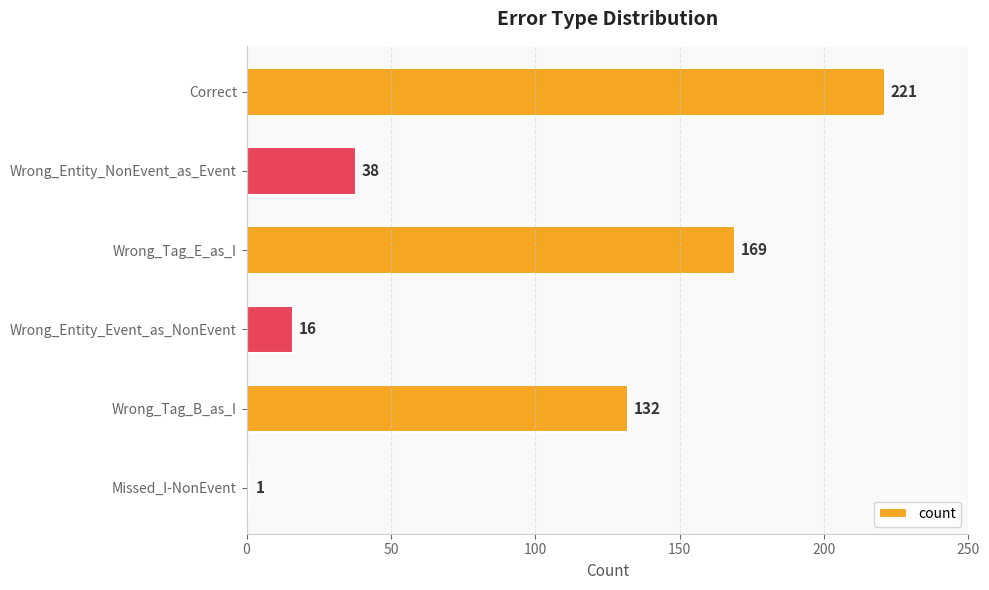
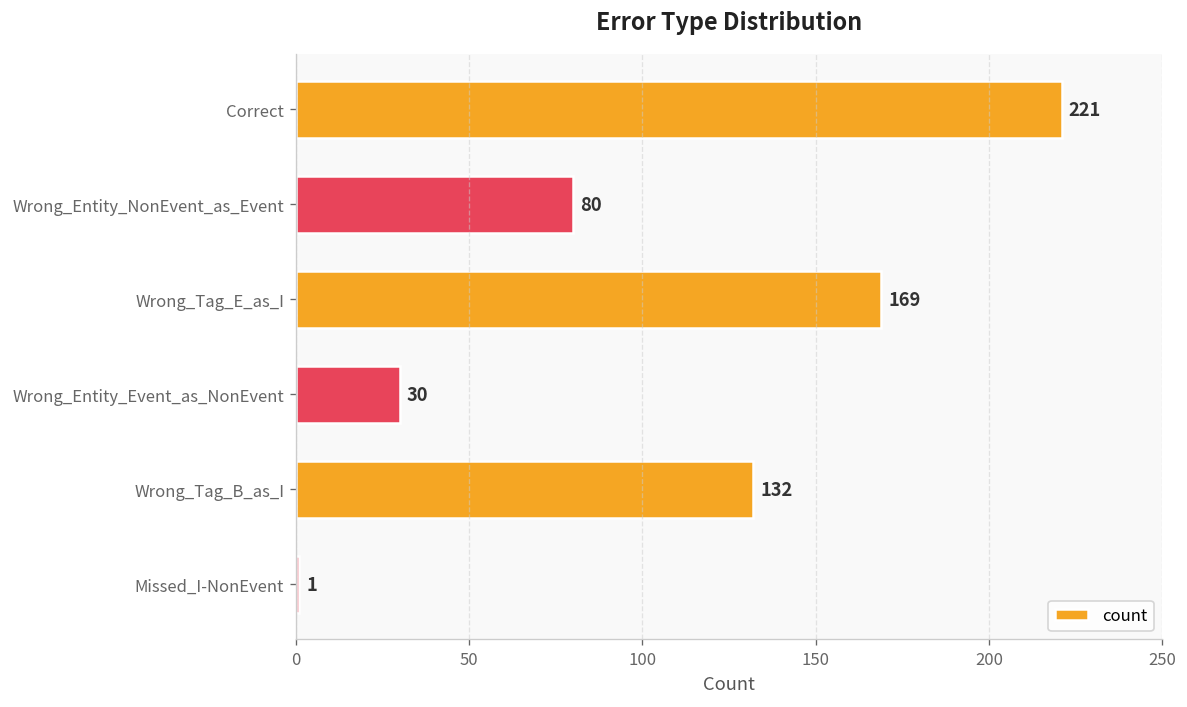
  {
    "Correct": 221,
-   "Wrong_Entity_NonEvent_as_Event": 38,
+   "Wrong_Entity_NonEvent_as_Event": 80,
    "Wrong_Tag_E_as_I": 169,
-   "Wrong_Entity_Event_as_NonEvent": 16,
+   "Wrong_Entity_Event_as_NonEvent": 30,
    "Wrong_Tag_B_as_I": 132,
    "Missed_I-NonEvent": 1
  }
